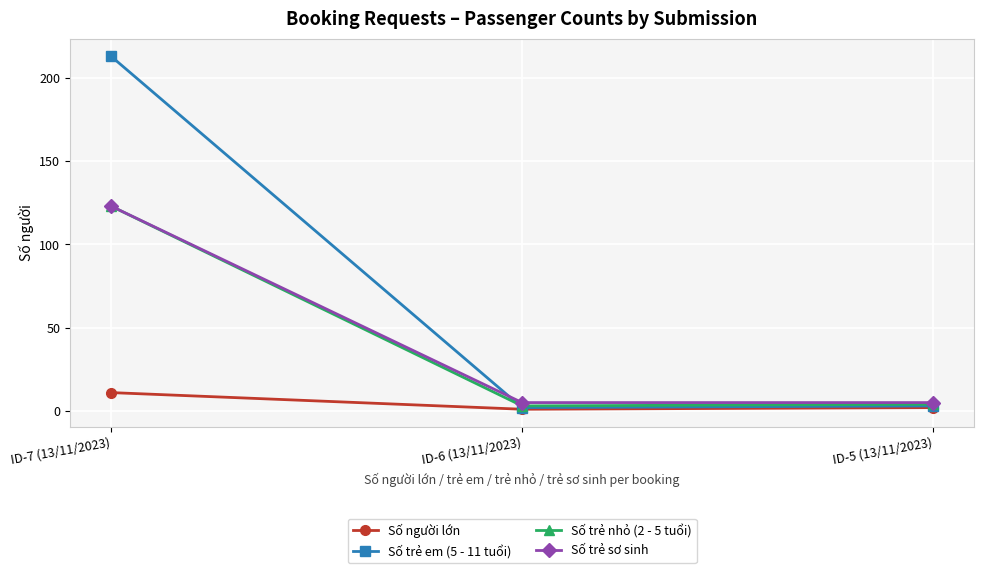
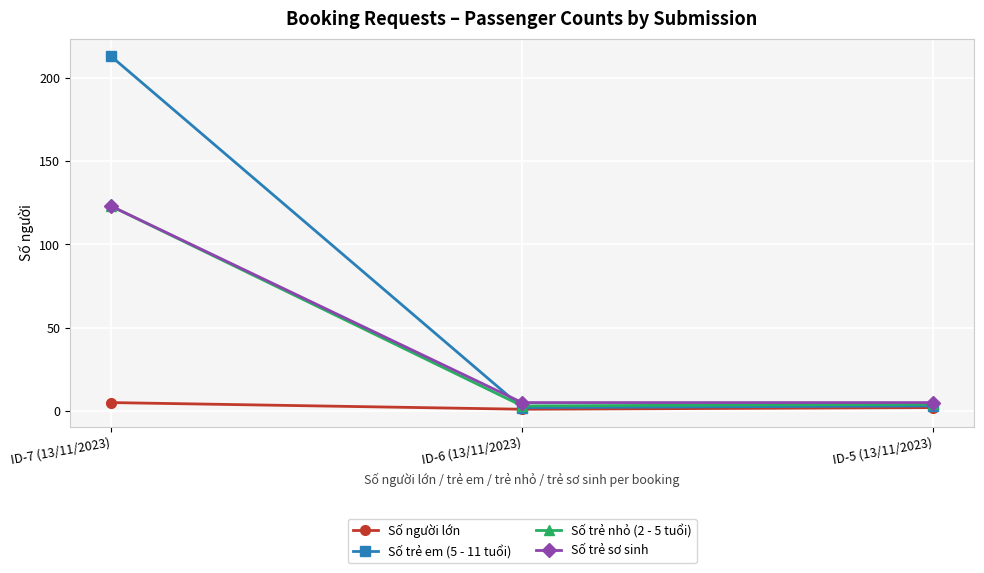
  {
    "Số người lớn": {
-     "ID-7 (13/11/2023)": 11
+     "ID-7 (13/11/2023)": 5
    },
    "Số trẻ em (5 - 11 tuổi)": {
      "ID-7 (13/11/2023)": 213
    },
    "Số trẻ sơ sinh": {
      "ID-6 (13/11/2023)": 5
    }
  }
